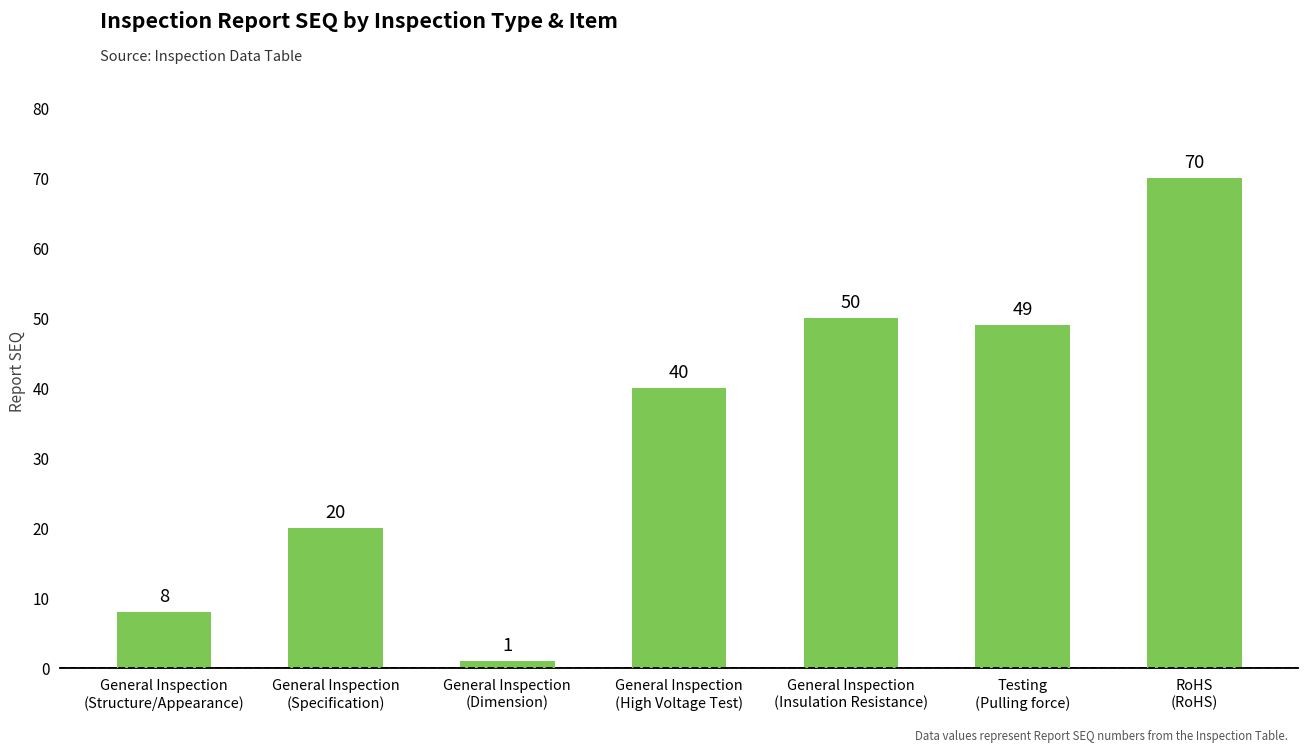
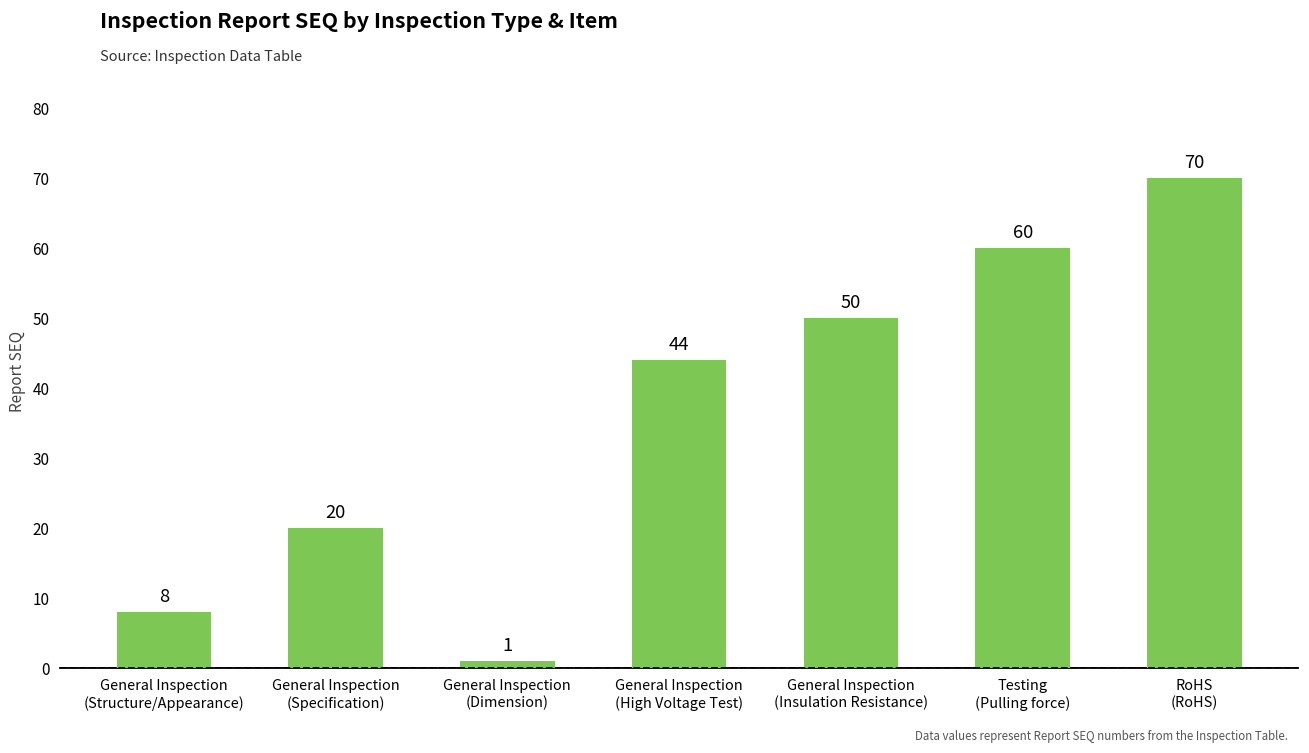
  {
    "General Inspection (Structure/Appearance)": 8,
    "General Inspection (Specification)": 20,
    "General Inspection (Dimension)": 1,
-   "General Inspection (High Voltage Test)": 40,
+   "General Inspection (High Voltage Test)": 44,
    "General Inspection (Insulation Resistance)": 50,
-   "Testing (Pulling force)": 49,
+   "Testing (Pulling force)": 60,
    "RoHS (RoHS)": 70
  }
